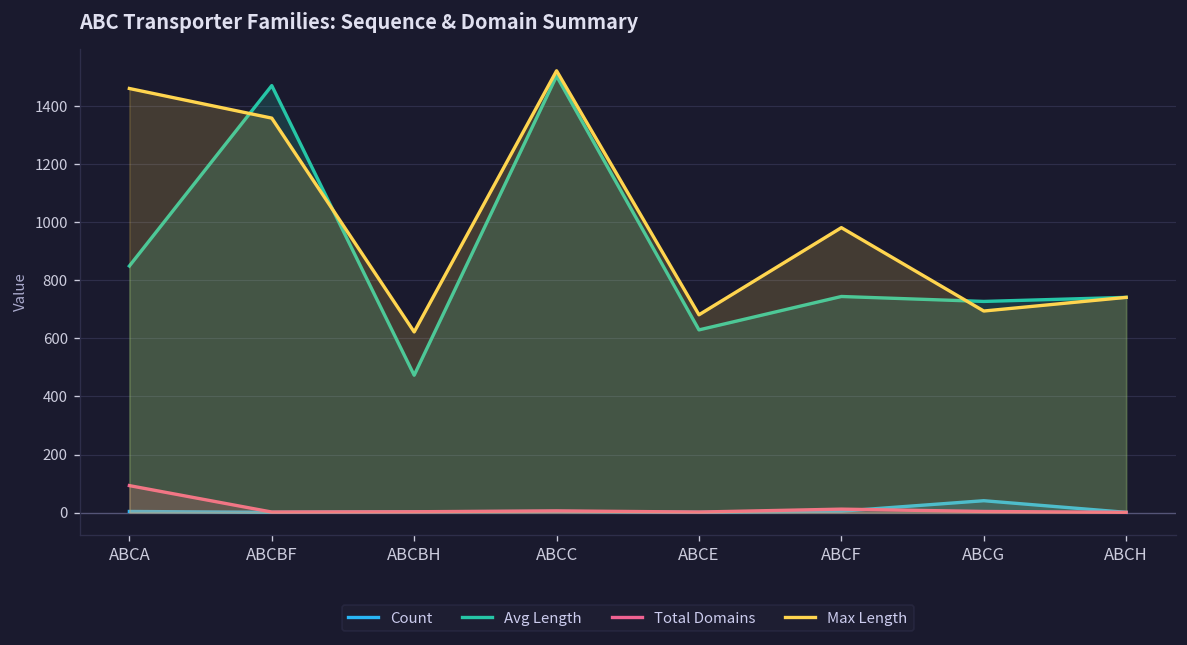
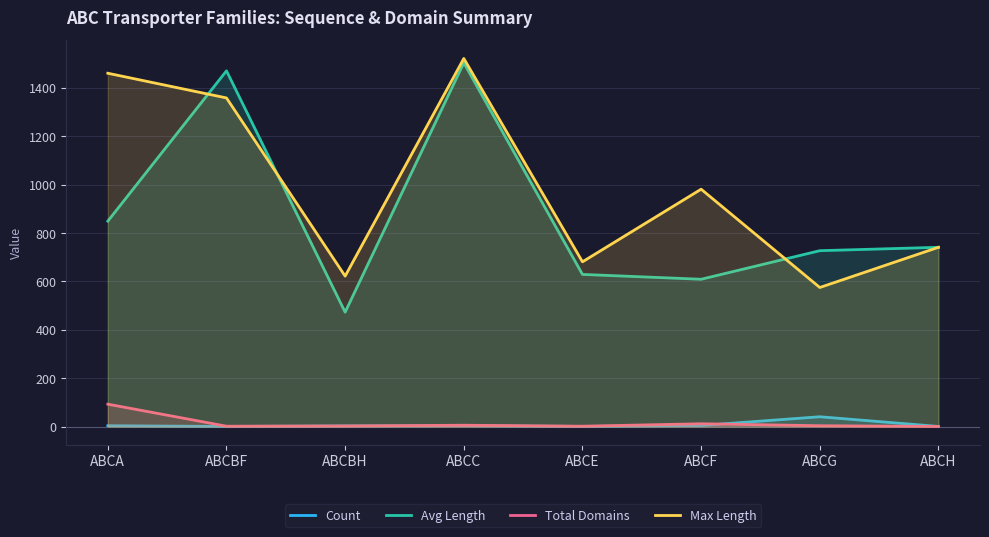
  {
    "Count": {
      "ABCA": 0,
      "ABCG": 40
    },
    "Avg Length": {
      "ABCA": 850,
      "ABCBF": 1470,
      "ABCBH": 470,
      "ABCC": 1500,
      "ABCE": 630,
-     "ABCF": 740,
+     "ABCF": 610,
      "ABCG": 730
    },
    "Total Domains": {
      "ABCA": 90,
      "ABCG": 0
    },
    "Max Length": {
      "ABCA": 1460,
      "ABCBF": 1360,
      "ABCBH": 620,
      "ABCC": 1520,
      "ABCE": 680,
      "ABCF": 980,
-     "ABCG": 690
+     "ABCG": 580
    }
  }
